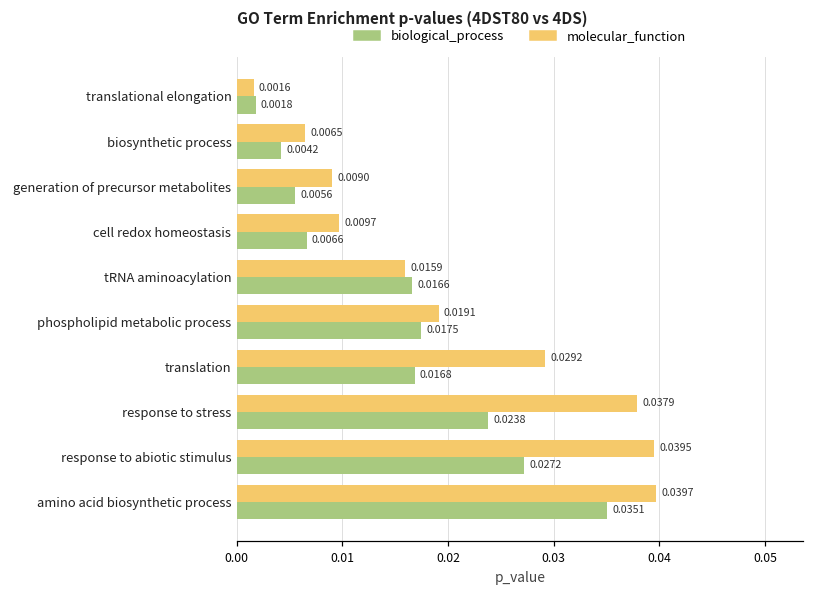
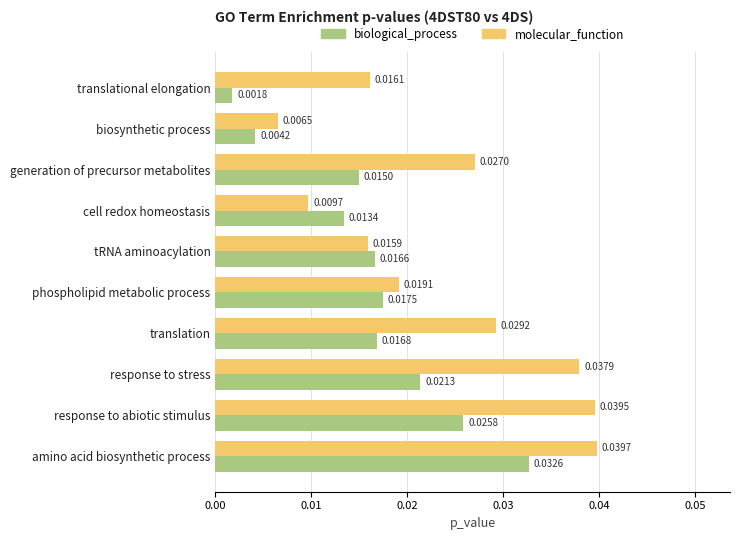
  {
    "biological_process": {
      "translational elongation": 0.0018,
      "biosynthetic process": 0.0042,
-     "generation of precursor metabolites": 0.0056,
-     "cell redox homeostasis": 0.0066,
+     "generation of precursor metabolites": 0.0150,
+     "cell redox homeostasis": 0.0134,
      "tRNA aminoacylation": 0.0166,
      "phospholipid metabolic process": 0.0175,
      "translation": 0.0168,
-     "response to stress": 0.0238,
-     "response to abiotic stimulus": 0.0272,
-     "amino acid biosynthetic process": 0.0351
+     "response to stress": 0.0213,
+     "response to abiotic stimulus": 0.0258,
+     "amino acid biosynthetic process": 0.0326
    },
    "molecular_function": {
-     "translational elongation": 0.0016,
+     "translational elongation": 0.0161,
      "biosynthetic process": 0.0065,
-     "generation of precursor metabolites": 0.0090,
+     "generation of precursor metabolites": 0.0270,
      "cell redox homeostasis": 0.0097,
      "tRNA aminoacylation": 0.0159,
      "phospholipid metabolic process": 0.0191,
      "translation": 0.0292,
      "response to stress": 0.0379,
      "response to abiotic stimulus": 0.0395,
      "amino acid biosynthetic process": 0.0397
    }
  }
